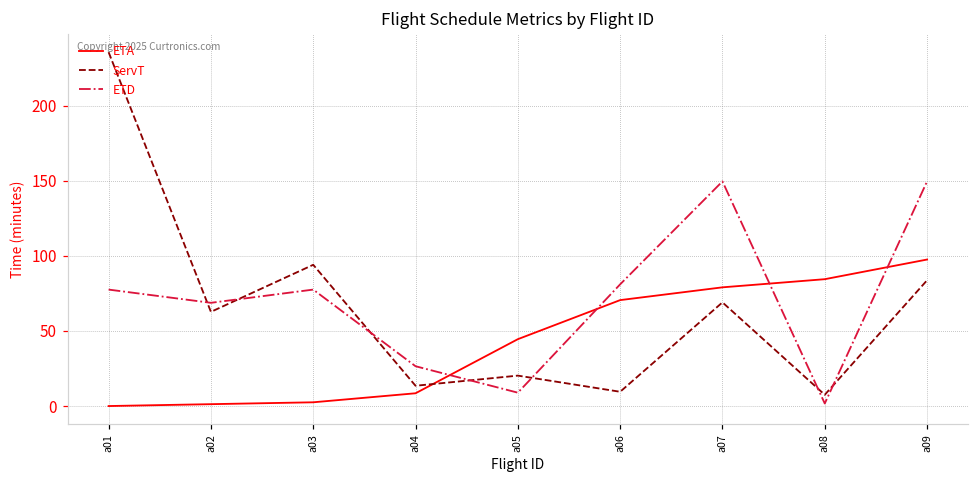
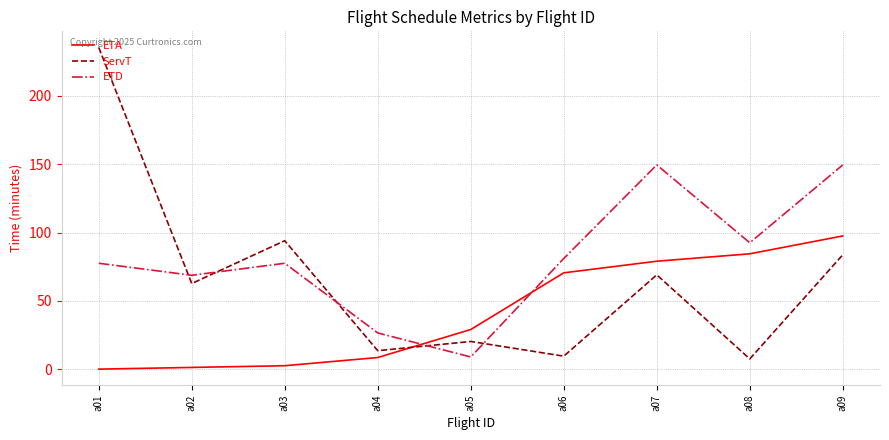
  {
    "ETA": {
      "a01": 0,
      "a02": 1,
      "a03": 3,
      "a04": 9,
-     "a05": 45,
+     "a05": 29,
      "a06": 71,
      "a07": 79,
      "a08": 84,
      "a09": 98
    },
    "ServT": {
      "a02": 63,
      "a03": 94,
      "a04": 14,
      "a05": 20,
      "a06": 10,
      "a07": 69,
      "a08": 8,
      "a09": 84
    },
    "ETD": {
      "a01": 78,
      "a02": 69,
      "a03": 78,
      "a04": 27,
      "a05": 9,
      "a06": 81,
      "a07": 150,
-     "a08": 2,
+     "a08": 93,
      "a09": 150
    }
  }
